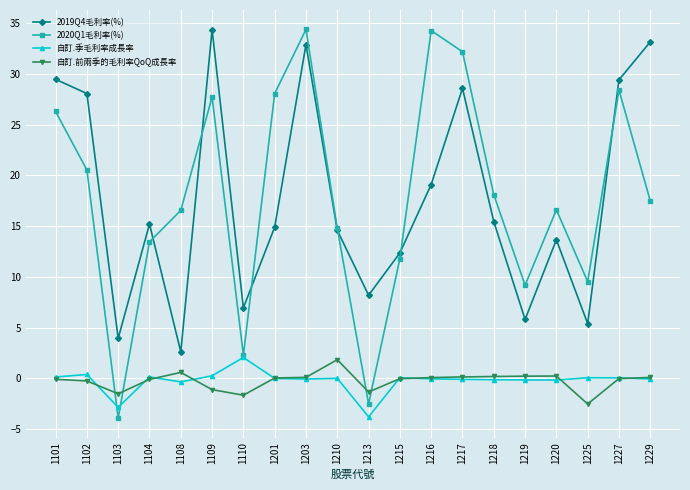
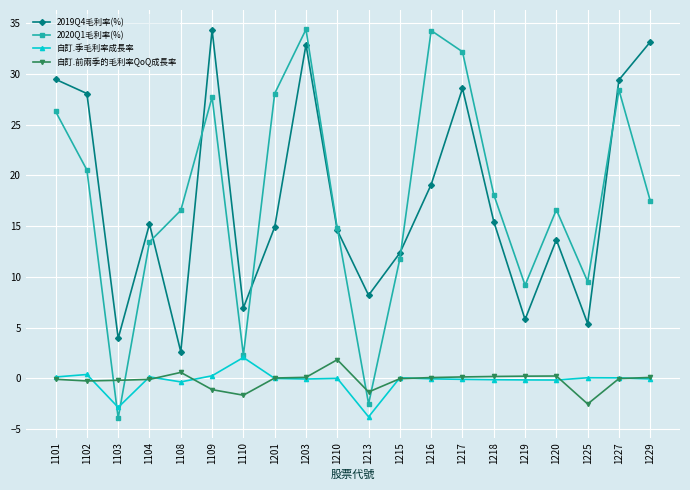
  {
    "2019Q4毛利率(%)": {
      "1101": 29.5,
      "1102": 28.1,
      "1103": 3.9,
      "1104": 15.2,
      "1108": 2.6,
      "1109": 34.4,
      "1110": 6.9,
      "1201": 14.9,
      "1203": 32.9,
      "1213": 8.2,
      "1215": 12.4,
      "1216": 19.1,
      "1217": 28.6,
      "1218": 15.5,
      "1219": 5.8,
      "1220": 13.7,
      "1225": 5.4,
      "1227": 29.4,
      "1229": 33.2
    },
    "自訂.前兩季的毛利率QoQ成長率": {
      "1102": -0.3,
-     "1103": -1.5,
+     "1103": -0.2,
      "1108": 0.6,
      "1109": -1.1,
      "1110": -1.7,
      "1210": 1.8,
      "1213": -1.4,
      "1218": 0.2,
      "1219": 0.2,
      "1220": 0.2,
      "1225": -2.5
    }
  }
